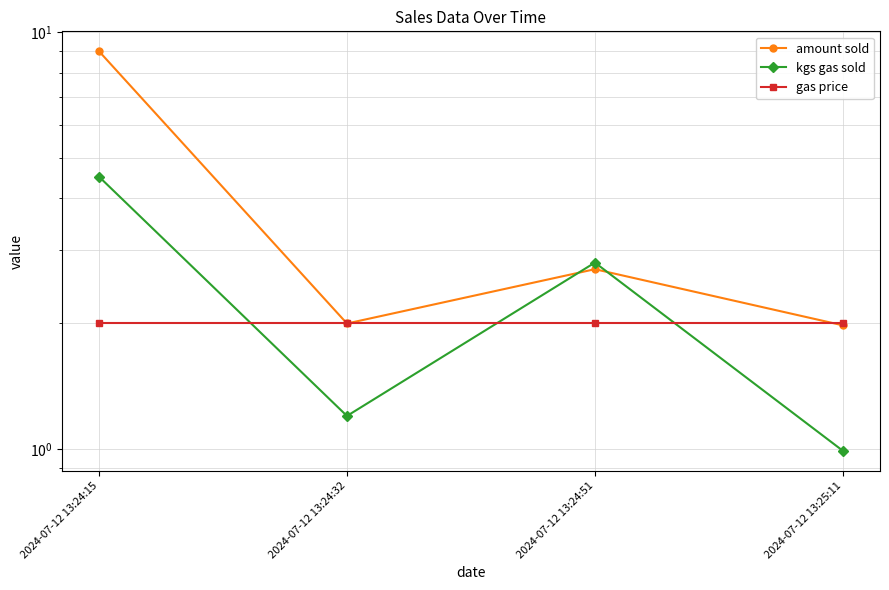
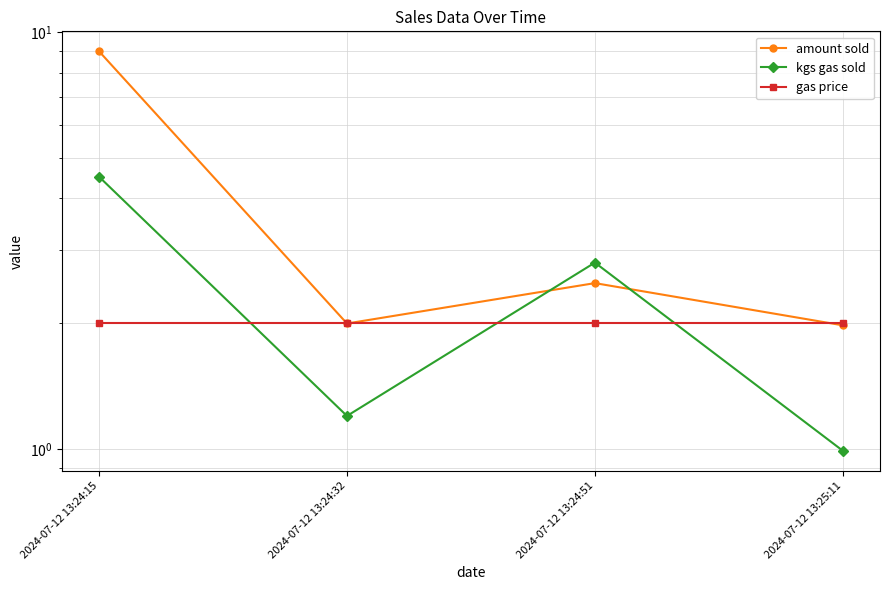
  {
    "amount sold": {
      "2024-07-12 13:24:15": 9.0,
-     "2024-07-12 13:24:51": 2.7
+     "2024-07-12 13:24:51": 2.5
    },
    "kgs gas sold": {
      "2024-07-12 13:24:15": 4.5,
      "2024-07-12 13:24:32": 1.2,
      "2024-07-12 13:24:51": 2.8,
      "2024-07-12 13:25:11": 1.0
    },
    "gas price": {
      "2024-07-12 13:24:15": 2.0,
      "2024-07-12 13:24:51": 2.0
    }
  }
